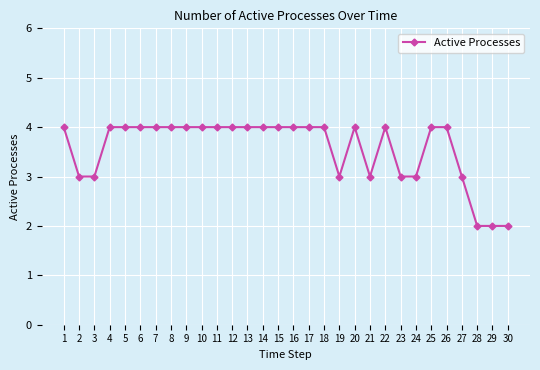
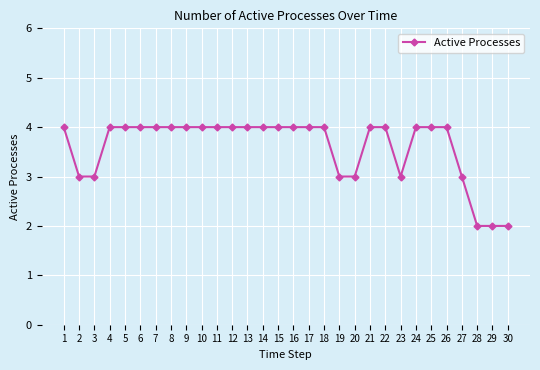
  {
    "1": 4,
    "2": 3,
    "3": 3,
    "4": 4,
    "5": 4,
    "6": 4,
    "7": 4,
    "8": 4,
    "9": 4,
    "10": 4,
    "11": 4,
    "12": 4,
    "13": 4,
    "14": 4,
    "15": 4,
    "16": 4,
    "17": 4,
    "18": 4,
    "19": 3,
-   "20": 4,
-   "21": 3,
+   "20": 3,
+   "21": 4,
    "22": 4,
    "23": 3,
-   "24": 3,
+   "24": 4,
    "25": 4,
    "26": 4,
    "27": 3,
    "28": 2,
    "29": 2,
    "30": 2
  }
